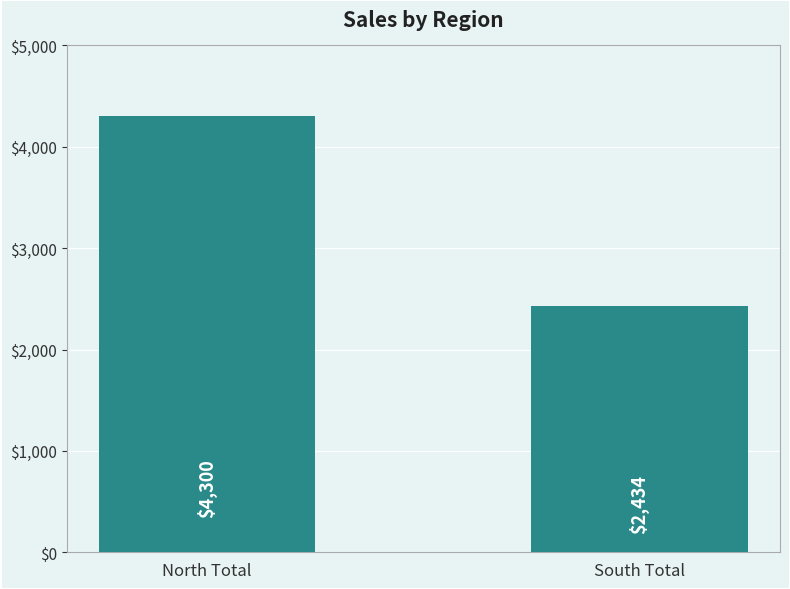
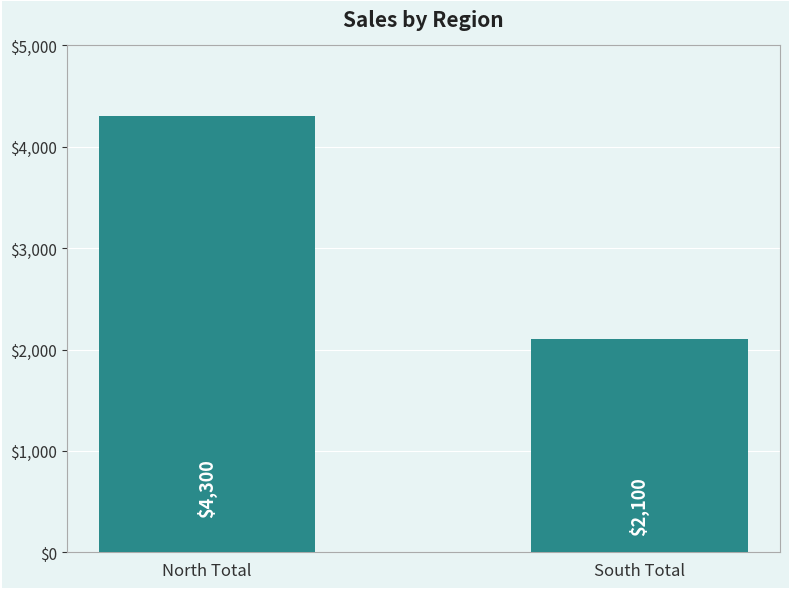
  {
    "North Total": "$4,300",
-   "South Total": "$2,434"
+   "South Total": "$2,100"
  }
